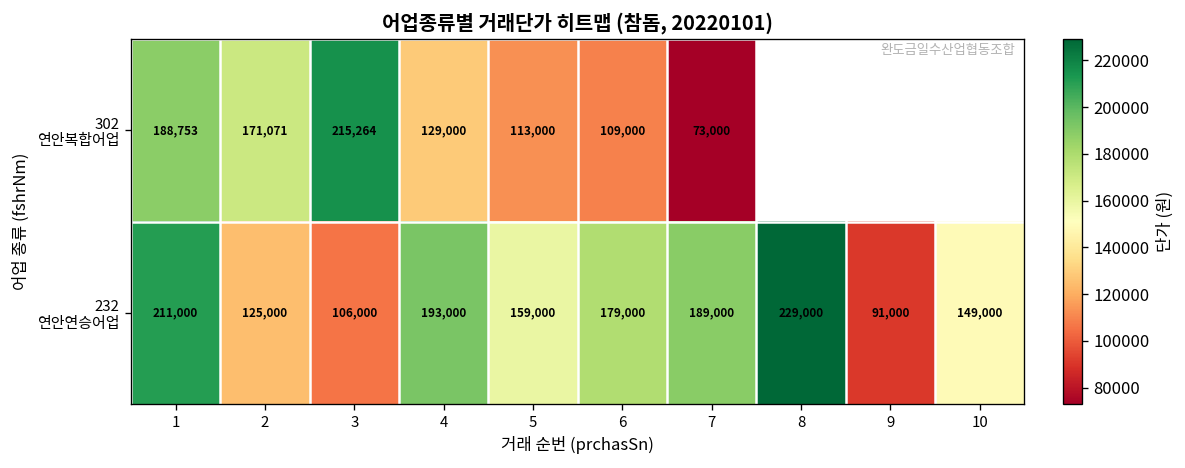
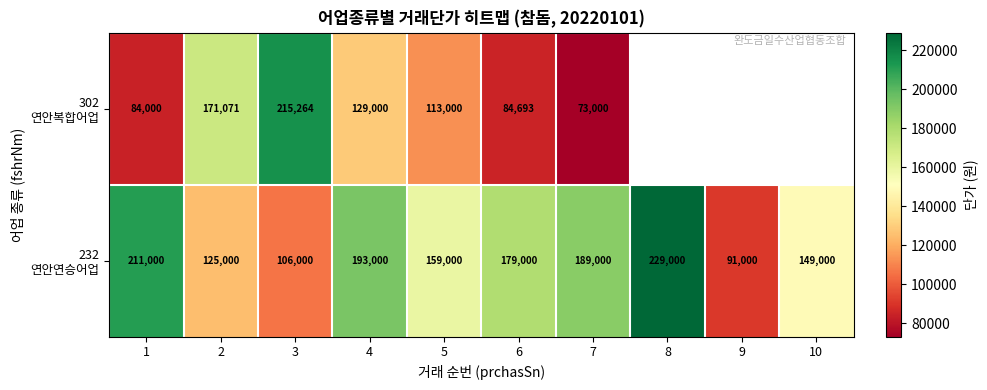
  {
    "302 연안복합어업": {
-     "1": "188,753",
+     "1": "84,000",
      "2": "171,071",
      "3": "215,264",
      "4": "129,000",
      "5": "113,000",
-     "6": "109,000",
+     "6": "84,693",
      "7": "73,000"
    },
    "232 연안연승어업": {
      "1": "211,000",
      "2": "125,000",
      "3": "106,000",
      "4": "193,000",
      "5": "159,000",
      "6": "179,000",
      "7": "189,000",
      "8": "229,000",
      "9": "91,000",
      "10": "149,000"
    }
  }
